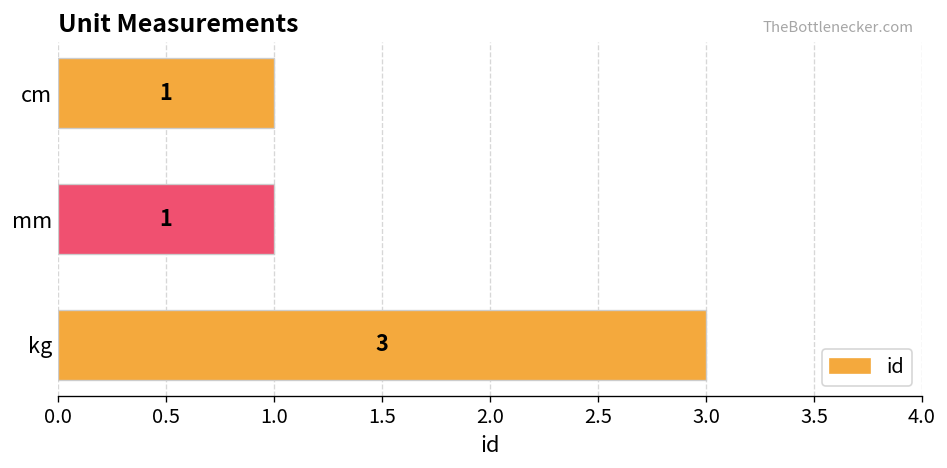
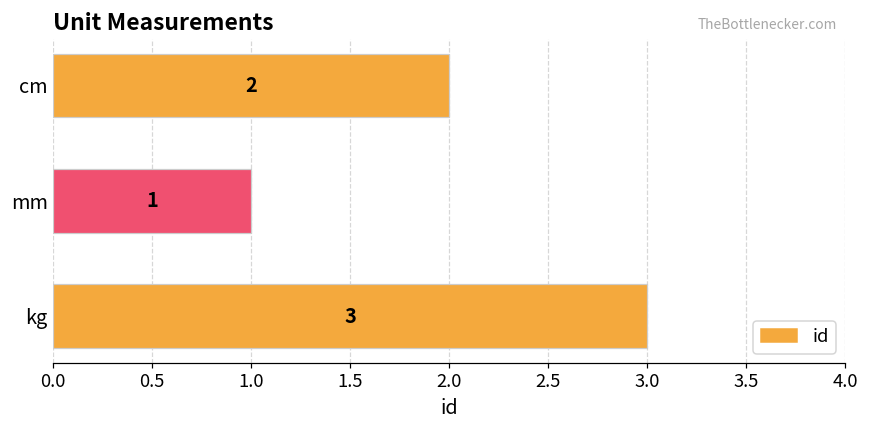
  {
-   "cm": 1,
+   "cm": 2,
    "mm": 1,
    "kg": 3
  }
